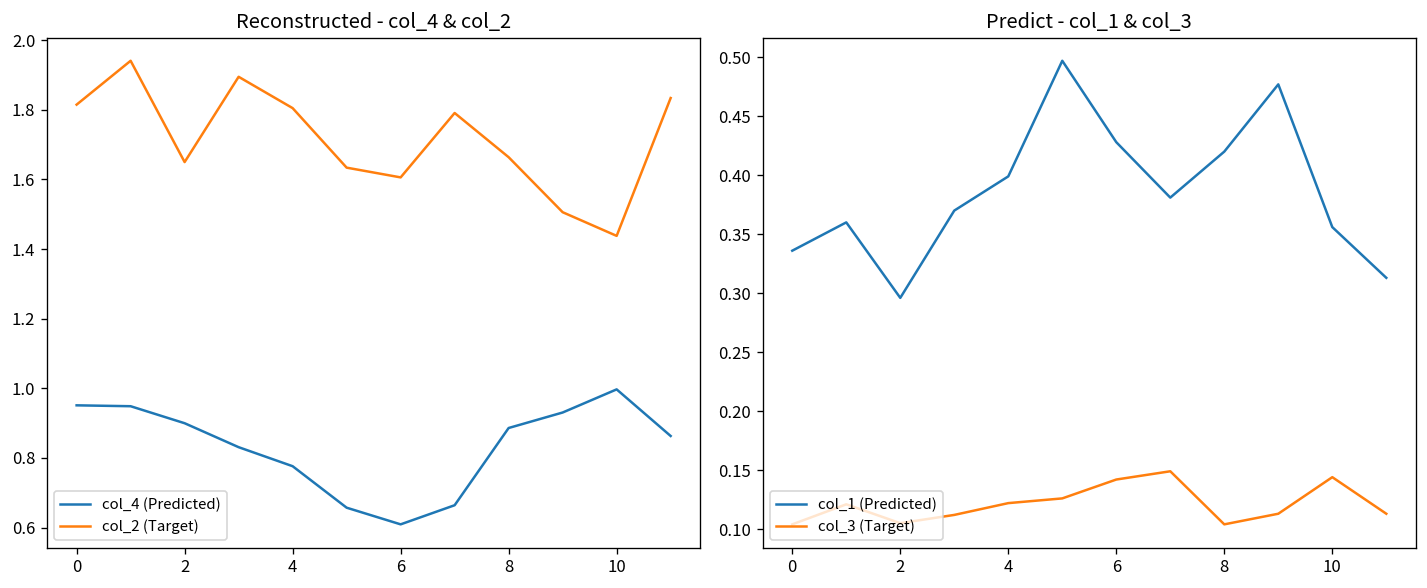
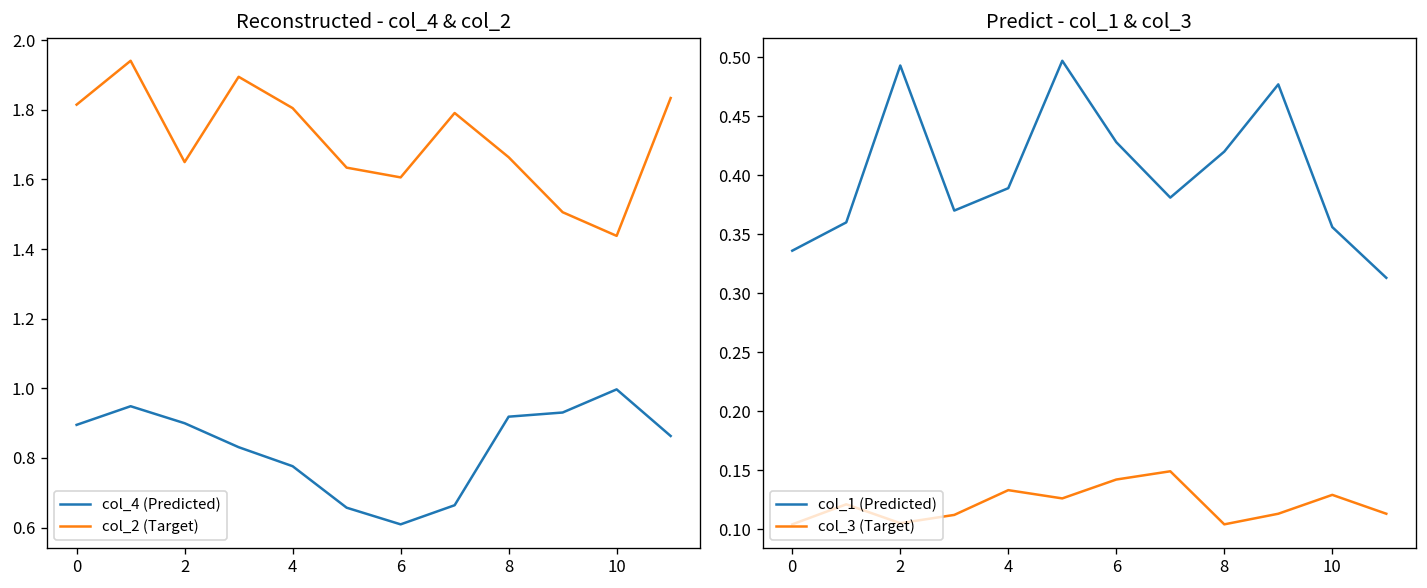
  {
    "Reconstructed - col_4 & col_2": {
      "col_4 (Predicted)": {
-       "0": 0.95,
+       "0": 0.90,
        "2": 0.90,
        "4": 0.78,
        "6": 0.61,
-       "8": 0.89,
+       "8": 0.92,
        "10": 1.00
      },
      "col_2 (Target)": {
        "0": 1.82,
        "2": 1.65,
        "4": 1.81,
        "6": 1.61,
        "8": 1.66,
        "10": 1.44
      }
    },
    "Predict - col_1 & col_3": {
      "col_1 (Predicted)": {
        "0": 0.34,
-       "2": 0.30,
-       "4": 0.40,
+       "2": 0.49,
+       "4": 0.39,
        "6": 0.43,
        "8": 0.42,
        "10": 0.36
      },
      "col_3 (Target)": {
-       "4": 0.12,
+       "4": 0.13,
        "6": 0.14,
        "8": 0.10,
-       "10": 0.14
+       "10": 0.13
      }
    }
  }
